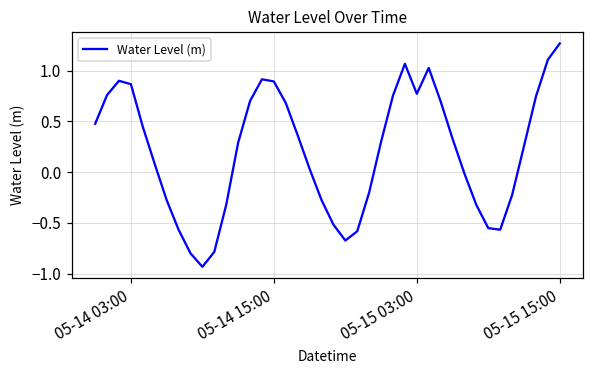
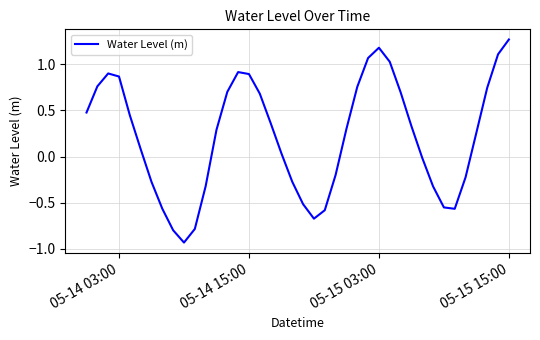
  {
    "05-14 03:00": 0.9,
    "05-14 15:00": 0.9,
-   "05-15 03:00": 0.8,
+   "05-15 03:00": 1.2,
    "05-15 15:00": 1.3
  }
